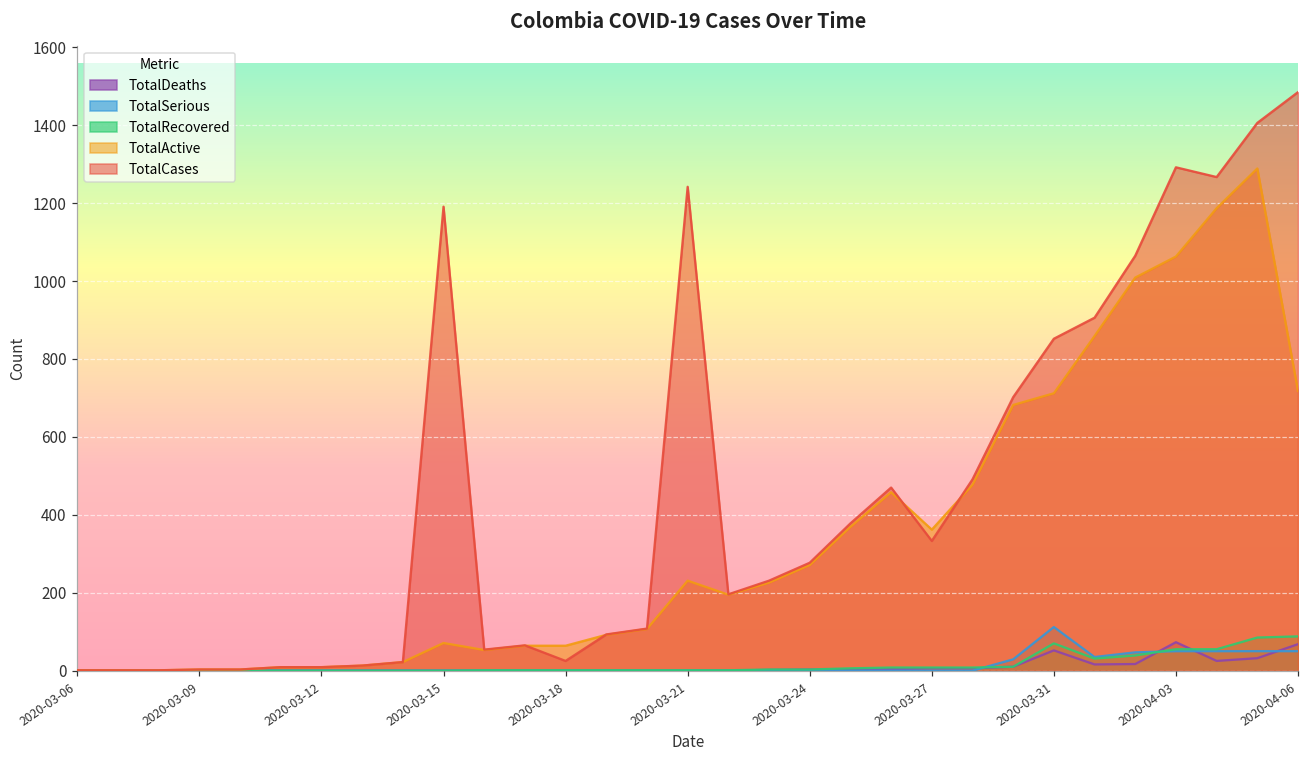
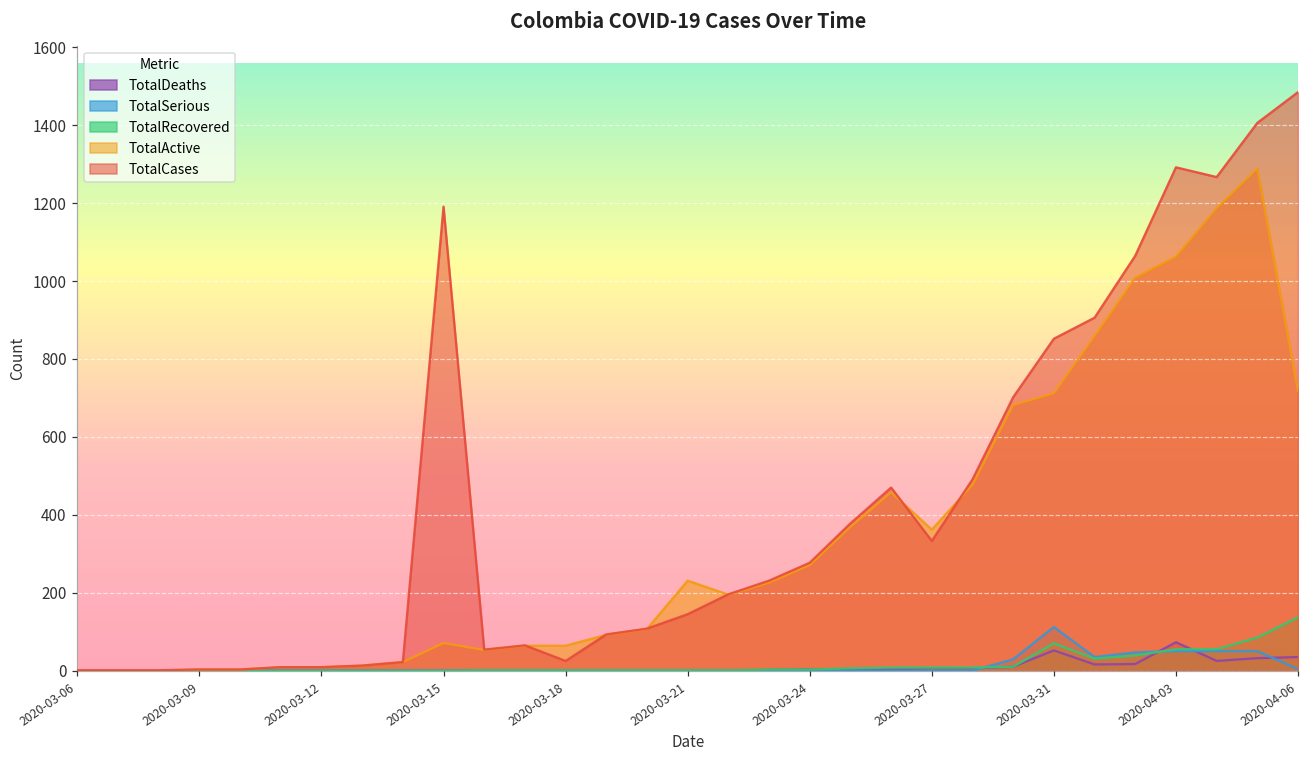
  {
    "TotalDeaths": {
      "2020-03-31": 50,
      "2020-04-03": 70,
-     "2020-04-06": 70
+     "2020-04-06": 40
    },
    "TotalSerious": {
      "2020-03-31": 110,
-     "2020-04-06": 50
+     "2020-04-06": 0
    },
    "TotalRecovered": {
      "2020-03-31": 70,
-     "2020-04-06": 90
+     "2020-04-06": 140
    },
    "TotalActive": {
      "2020-03-15": 70,
      "2020-03-18": 60,
      "2020-03-21": 230,
      "2020-03-27": 360,
      "2020-03-31": 710,
      "2020-04-03": 1060,
      "2020-04-06": 720
    },
    "TotalCases": {
      "2020-03-15": 1190,
      "2020-03-18": 30,
-     "2020-03-21": 1240,
+     "2020-03-21": 150,
      "2020-03-27": 330,
      "2020-03-31": 850,
      "2020-04-03": 1290,
      "2020-04-06": 1490
    }
  }
